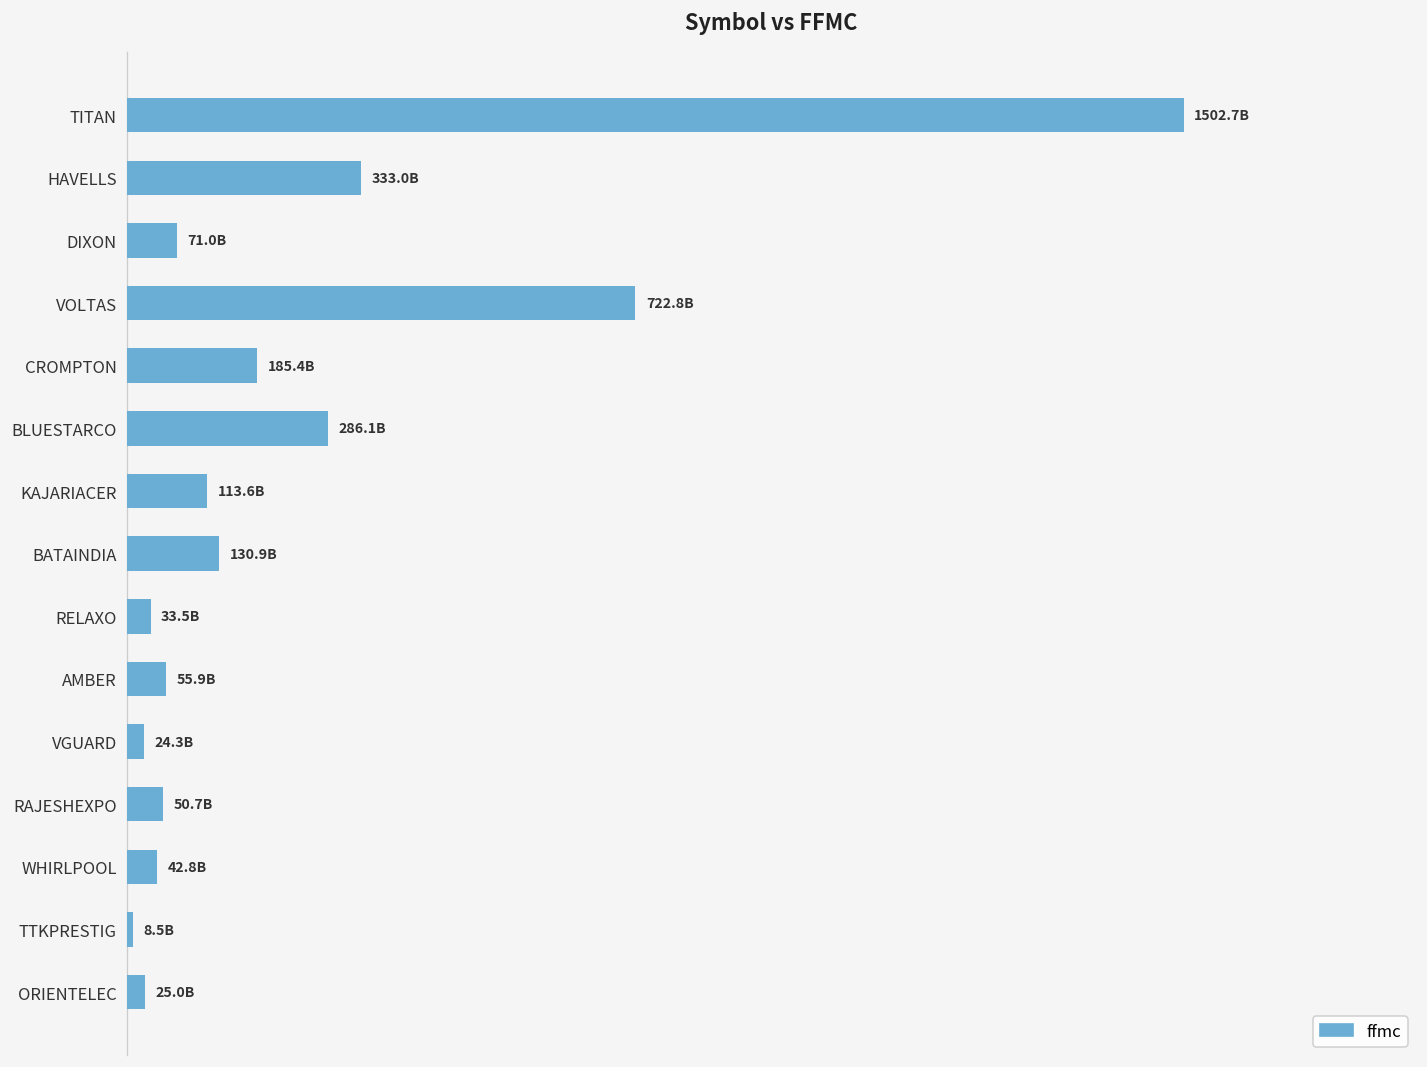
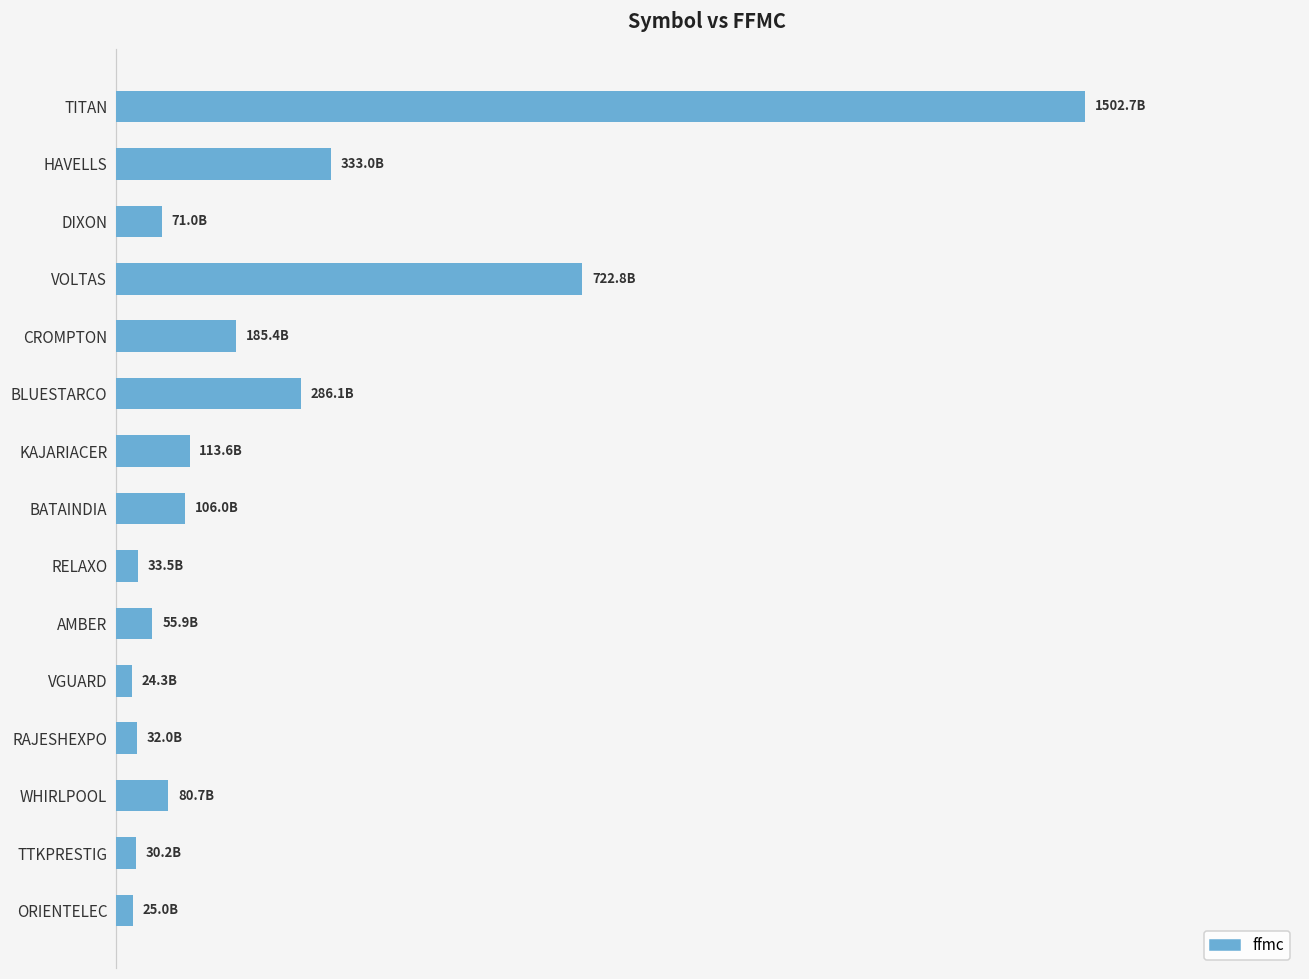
  {
    "TITAN": "1502.7B",
    "HAVELLS": "333.0B",
    "DIXON": "71.0B",
    "VOLTAS": "722.8B",
    "CROMPTON": "185.4B",
    "BLUESTARCO": "286.1B",
    "KAJARIACER": "113.6B",
-   "BATAINDIA": "130.9B",
+   "BATAINDIA": "106.0B",
    "RELAXO": "33.5B",
    "AMBER": "55.9B",
    "VGUARD": "24.3B",
-   "RAJESHEXPO": "50.7B",
-   "WHIRLPOOL": "42.8B",
-   "TTKPRESTIG": "8.5B",
+   "RAJESHEXPO": "32.0B",
+   "WHIRLPOOL": "80.7B",
+   "TTKPRESTIG": "30.2B",
    "ORIENTELEC": "25.0B"
  }
